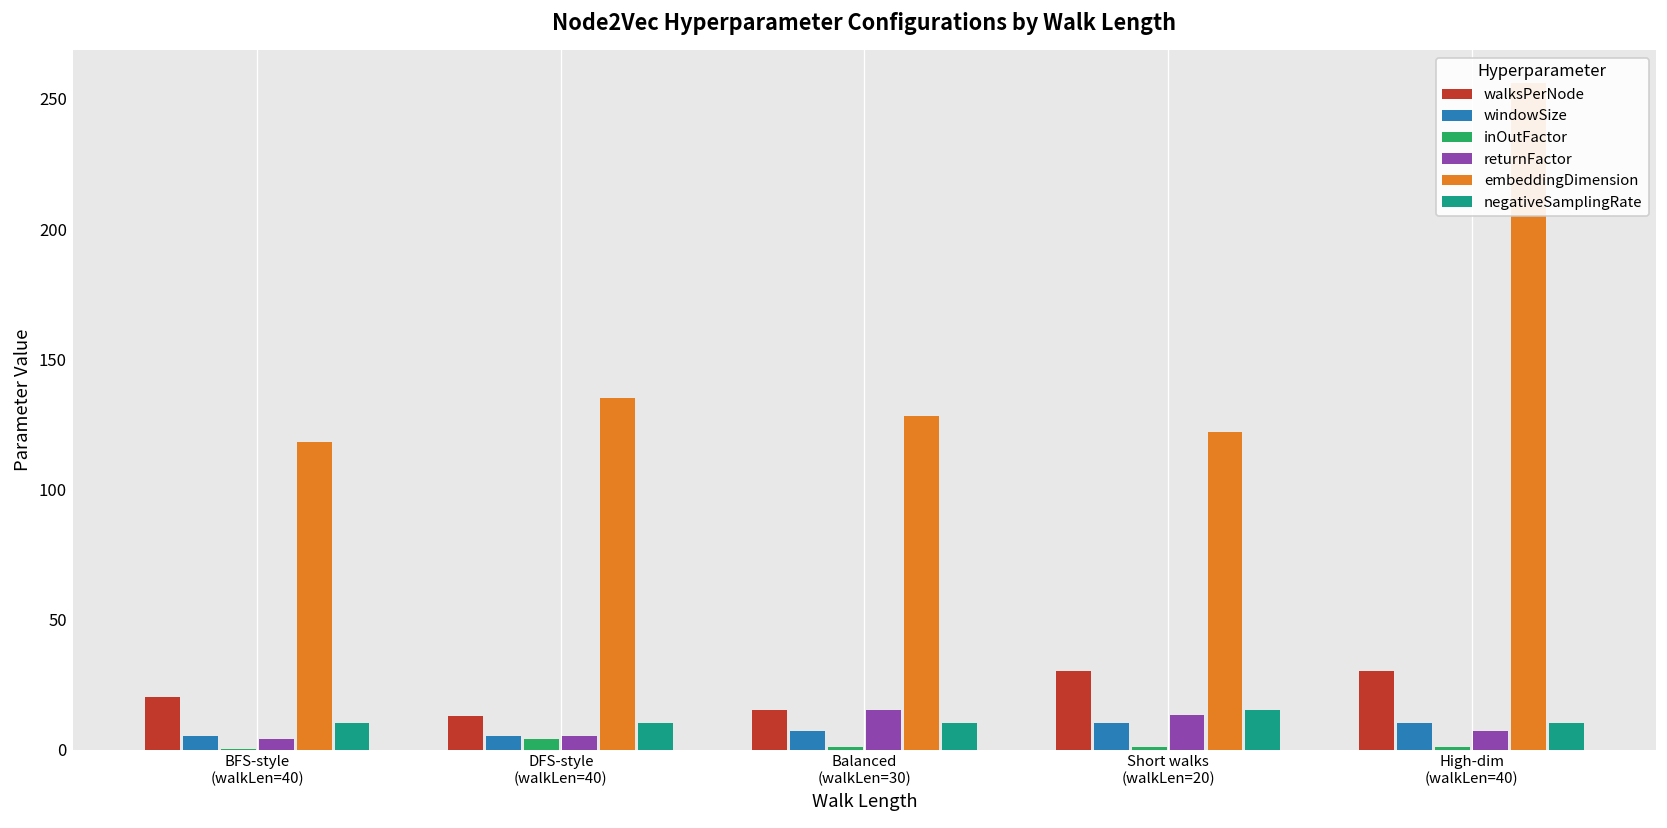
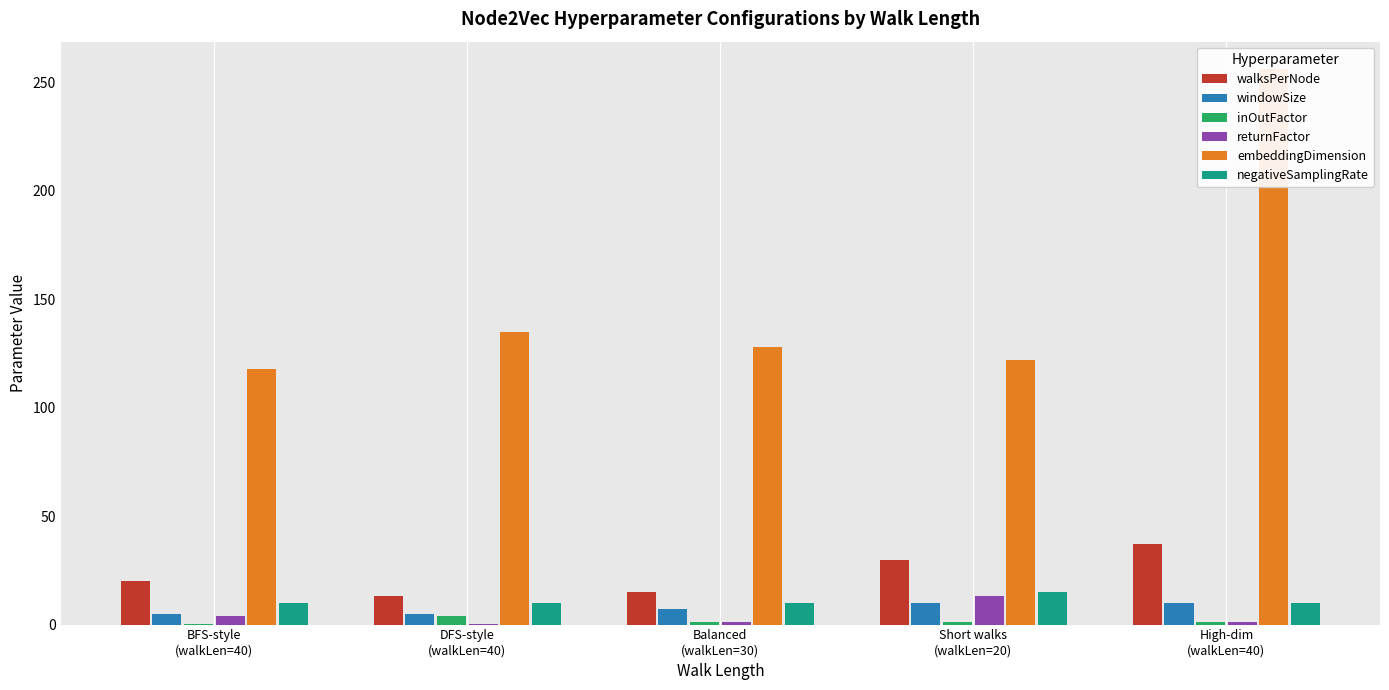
  {
    "walksPerNode": {
      "BFS-style (walkLen=40)": 20,
      "DFS-style (walkLen=40)": 13,
      "Balanced (walkLen=30)": 15,
      "Short walks (walkLen=20)": 30,
-     "High-dim (walkLen=40)": 30
+     "High-dim (walkLen=40)": 37
    },
    "windowSize": {
      "BFS-style (walkLen=40)": 5,
      "DFS-style (walkLen=40)": 5,
      "Balanced (walkLen=30)": 7,
      "Short walks (walkLen=20)": 10,
      "High-dim (walkLen=40)": 10
    },
    "returnFactor": {
      "BFS-style (walkLen=40)": 4,
-     "DFS-style (walkLen=40)": 5,
-     "Balanced (walkLen=30)": 15,
+     "DFS-style (walkLen=40)": 0,
+     "Balanced (walkLen=30)": 1,
      "Short walks (walkLen=20)": 13,
-     "High-dim (walkLen=40)": 7
+     "High-dim (walkLen=40)": 1
    },
    "embeddingDimension": {
      "BFS-style (walkLen=40)": 118,
      "DFS-style (walkLen=40)": 135,
      "Balanced (walkLen=30)": 128,
      "Short walks (walkLen=20)": 122
    }
  }
